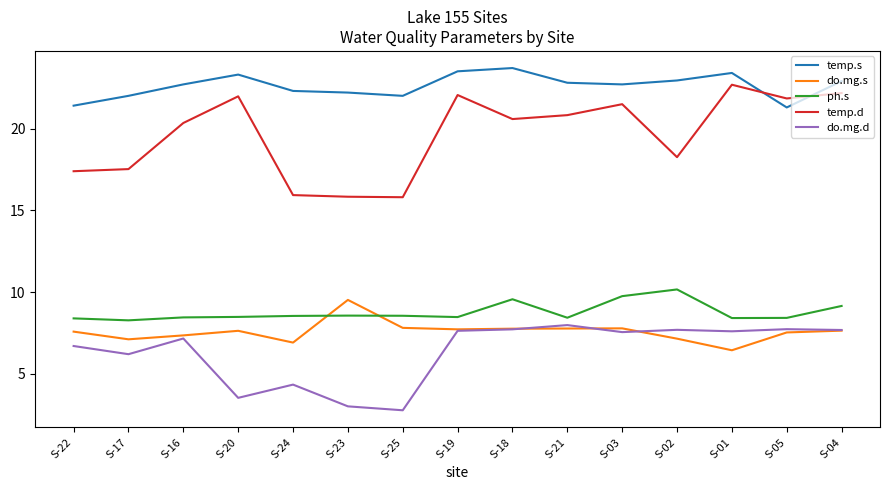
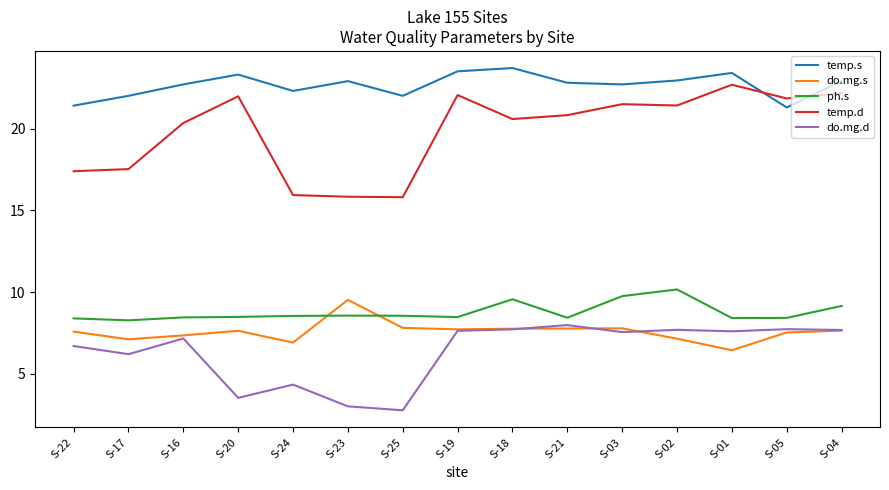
  {
    "temp.s": {
      "S-22": 21.4,
      "S-17": 22.0,
      "S-16": 22.7,
      "S-20": 23.3,
      "S-24": 22.3,
-     "S-23": 22.2,
+     "S-23": 22.9,
      "S-25": 22.0,
      "S-19": 23.5,
      "S-18": 23.7,
      "S-21": 22.8,
      "S-03": 22.7,
      "S-02": 22.9,
      "S-01": 23.4,
      "S-05": 21.3
    },
    "do.mg.s": {
      "S-22": 7.6,
      "S-17": 7.1,
      "S-16": 7.4,
      "S-20": 7.6,
      "S-24": 6.9,
      "S-23": 9.5,
      "S-25": 7.8,
      "S-21": 7.8,
      "S-03": 7.8,
      "S-02": 7.2,
      "S-01": 6.4,
      "S-05": 7.5
    },
    "ph.s": {
      "S-22": 8.4,
      "S-17": 8.3,
      "S-16": 8.5,
      "S-20": 8.5,
      "S-24": 8.5,
      "S-23": 8.6,
      "S-25": 8.6,
      "S-19": 8.5,
      "S-18": 9.6,
      "S-21": 8.4,
      "S-03": 9.8,
      "S-02": 10.2,
      "S-01": 8.4,
      "S-05": 8.4,
      "S-04": 9.2
    },
    "temp.d": {
      "S-22": 17.4,
      "S-17": 17.5,
      "S-16": 20.3,
      "S-20": 22.0,
      "S-24": 15.9,
      "S-23": 15.8,
      "S-25": 15.8,
      "S-19": 22.1,
      "S-18": 20.6,
      "S-21": 20.8,
      "S-03": 21.5,
-     "S-02": 18.3,
+     "S-02": 21.4,
      "S-01": 22.7,
      "S-05": 21.8
    },
    "do.mg.d": {
      "S-22": 6.7,
      "S-17": 6.2,
      "S-16": 7.2,
      "S-20": 3.5,
      "S-24": 4.3,
      "S-23": 3.0,
      "S-25": 2.8,
      "S-21": 8.0,
      "S-03": 7.6,
      "S-02": 7.7,
      "S-01": 7.6,
      "S-05": 7.7
    }
  }
